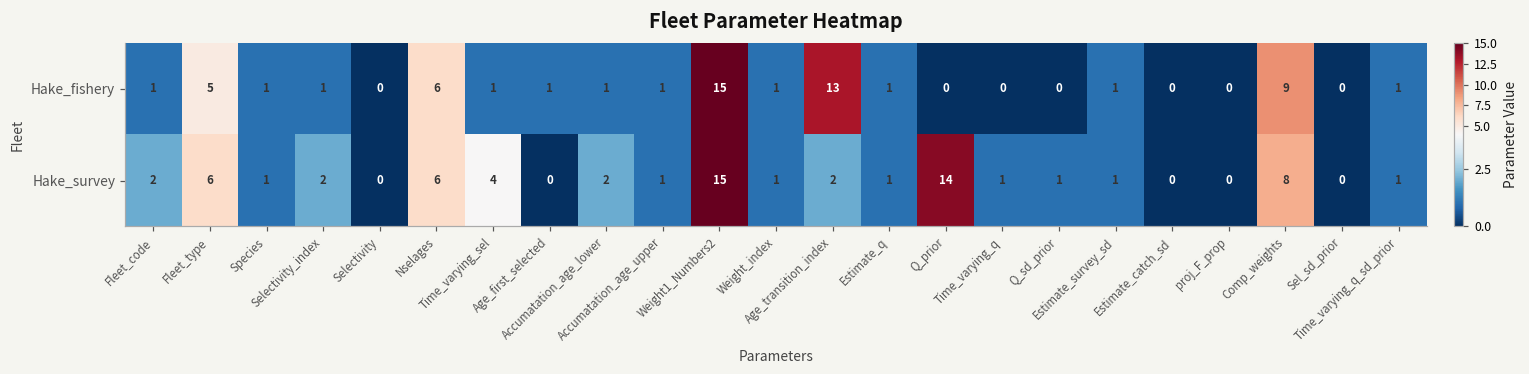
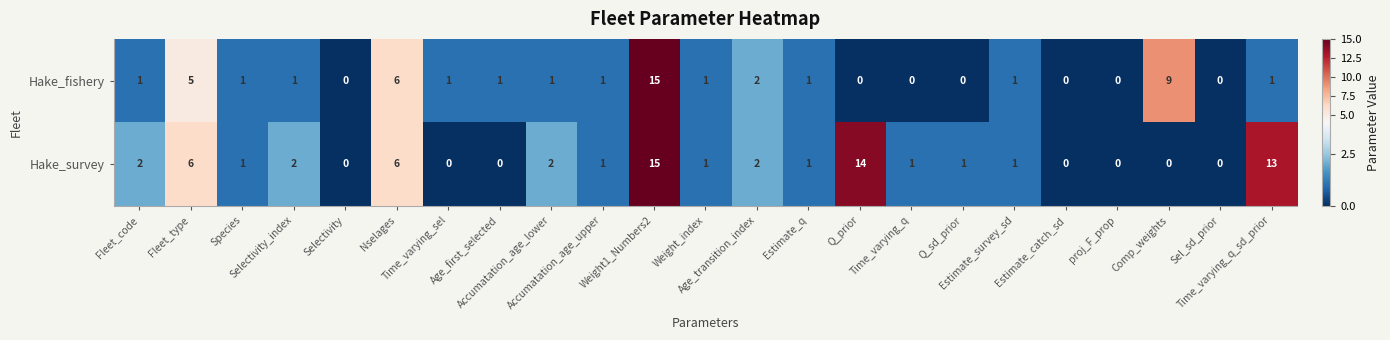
  {
    "Hake_fishery": {
      "Fleet_code": 1,
      "Fleet_type": 5,
      "Species": 1,
      "Selectivity_index": 1,
      "Selectivity": 0,
      "Nselages": 6,
      "Time_varying_sel": 1,
      "Age_first_selected": 1,
      "Accumatation_age_lower": 1,
      "Accumatation_age_upper": 1,
      "Weight1_Numbers2": 15,
      "Weight_index": 1,
-     "Age_transition_index": 13,
+     "Age_transition_index": 2,
      "Estimate_q": 1,
      "Q_prior": 0,
      "Time_varying_q": 0,
      "Q_sd_prior": 0,
      "Estimate_survey_sd": 1,
      "Estimate_catch_sd": 0,
      "proj_F_prop": 0,
      "Comp_weights": 9,
      "Sel_sd_prior": 0,
      "Time_varying_q_sd_prior": 1
    },
    "Hake_survey": {
      "Fleet_code": 2,
      "Fleet_type": 6,
      "Species": 1,
      "Selectivity_index": 2,
      "Selectivity": 0,
      "Nselages": 6,
-     "Time_varying_sel": 4,
+     "Time_varying_sel": 0,
      "Age_first_selected": 0,
      "Accumatation_age_lower": 2,
      "Accumatation_age_upper": 1,
      "Weight1_Numbers2": 15,
      "Weight_index": 1,
      "Age_transition_index": 2,
      "Estimate_q": 1,
      "Q_prior": 14,
      "Time_varying_q": 1,
      "Q_sd_prior": 1,
      "Estimate_survey_sd": 1,
      "Estimate_catch_sd": 0,
      "proj_F_prop": 0,
-     "Comp_weights": 8,
+     "Comp_weights": 0,
      "Sel_sd_prior": 0,
-     "Time_varying_q_sd_prior": 1
+     "Time_varying_q_sd_prior": 13
    }
  }
